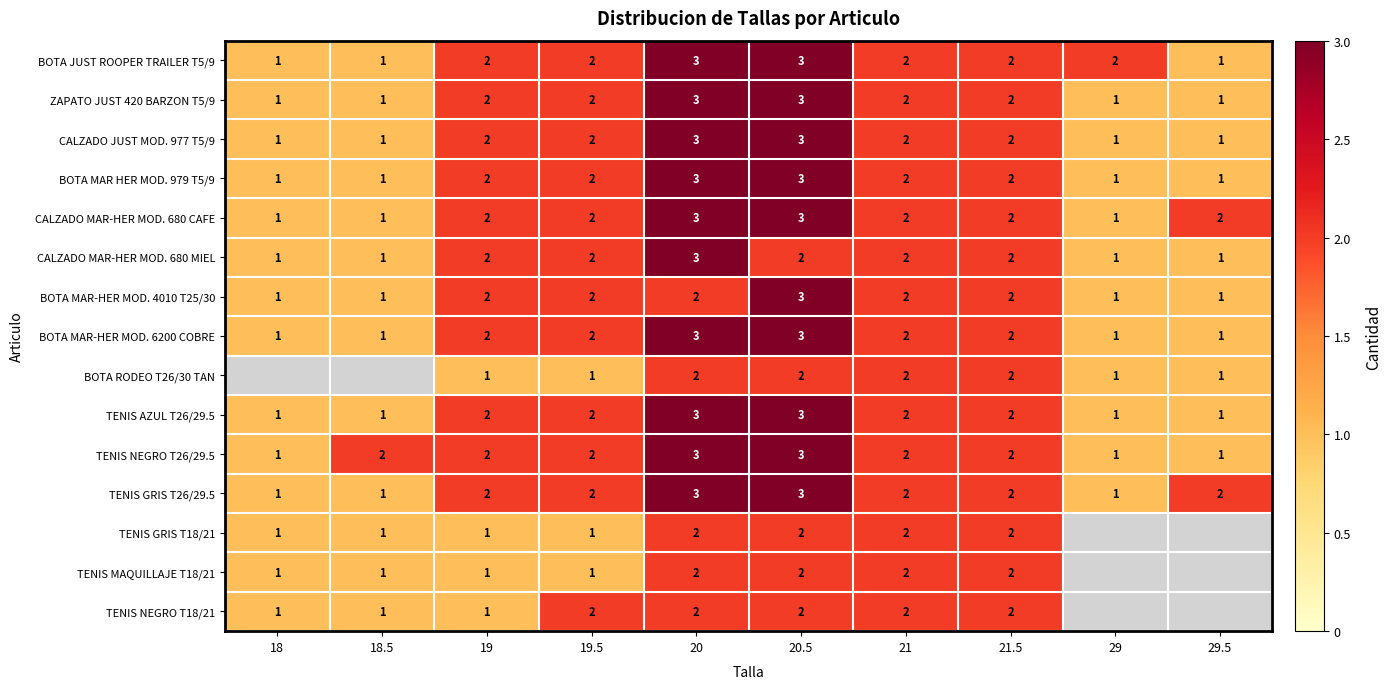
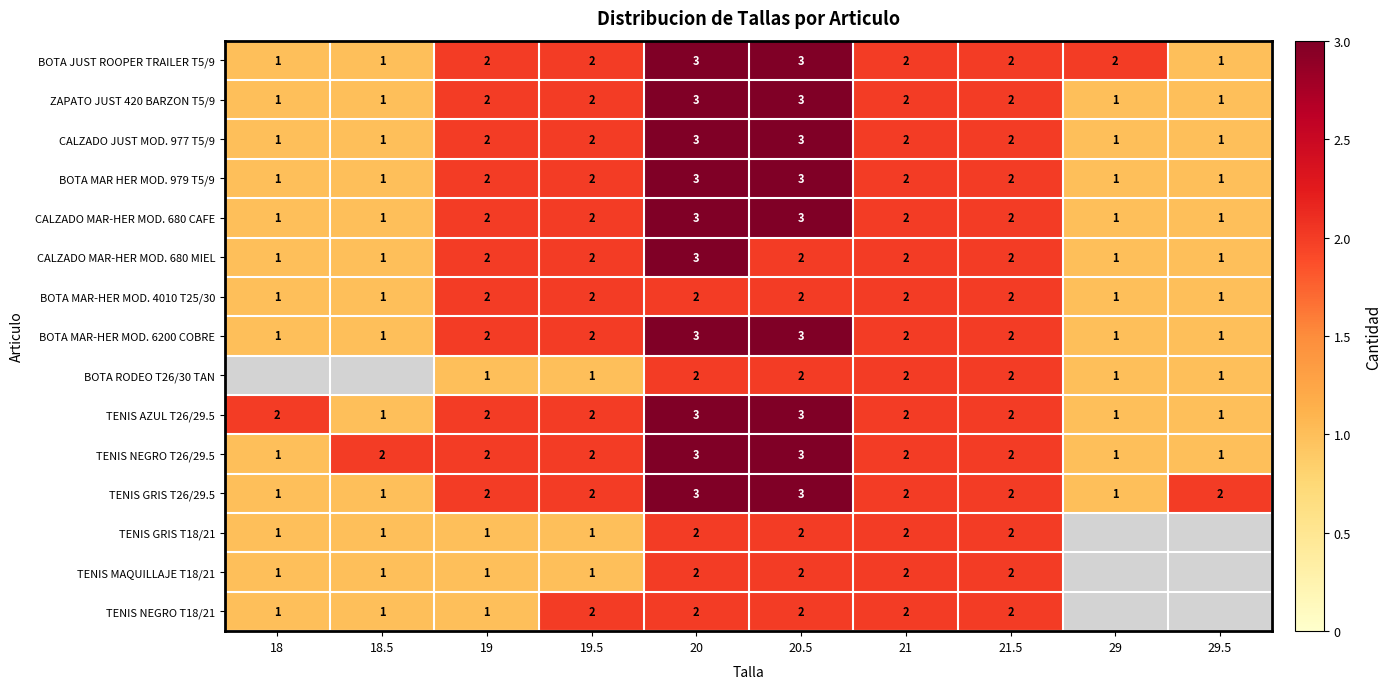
  {
    "BOTA JUST ROOPER TRAILER T5/9": {
      "18": 1,
      "18.5": 1,
      "19": 2,
      "19.5": 2,
      "20": 3,
      "20.5": 3,
      "21": 2,
      "21.5": 2,
      "29": 2,
      "29.5": 1
    },
    "ZAPATO JUST 420 BARZON T5/9": {
      "18": 1,
      "18.5": 1,
      "19": 2,
      "19.5": 2,
      "20": 3,
      "20.5": 3,
      "21": 2,
      "21.5": 2,
      "29": 1,
      "29.5": 1
    },
    "CALZADO JUST MOD. 977 T5/9": {
      "18": 1,
      "18.5": 1,
      "19": 2,
      "19.5": 2,
      "20": 3,
      "20.5": 3,
      "21": 2,
      "21.5": 2,
      "29": 1,
      "29.5": 1
    },
    "BOTA MAR HER MOD. 979 T5/9": {
      "18": 1,
      "18.5": 1,
      "19": 2,
      "19.5": 2,
      "20": 3,
      "20.5": 3,
      "21": 2,
      "21.5": 2,
      "29": 1,
      "29.5": 1
    },
    "CALZADO MAR-HER MOD. 680 CAFE": {
      "18": 1,
      "18.5": 1,
      "19": 2,
      "19.5": 2,
      "20": 3,
      "20.5": 3,
      "21": 2,
      "21.5": 2,
      "29": 1,
-     "29.5": 2
+     "29.5": 1
    },
    "CALZADO MAR-HER MOD. 680 MIEL": {
      "18": 1,
      "18.5": 1,
      "19": 2,
      "19.5": 2,
      "20": 3,
      "20.5": 2,
      "21": 2,
      "21.5": 2,
      "29": 1,
      "29.5": 1
    },
    "BOTA MAR-HER MOD. 4010 T25/30": {
      "18": 1,
      "18.5": 1,
      "19": 2,
      "19.5": 2,
      "20": 2,
-     "20.5": 3,
+     "20.5": 2,
      "21": 2,
      "21.5": 2,
      "29": 1,
      "29.5": 1
    },
    "BOTA MAR-HER MOD. 6200 COBRE": {
      "18": 1,
      "18.5": 1,
      "19": 2,
      "19.5": 2,
      "20": 3,
      "20.5": 3,
      "21": 2,
      "21.5": 2,
      "29": 1,
      "29.5": 1
    },
    "BOTA RODEO T26/30 TAN": {
      "19": 1,
      "19.5": 1,
      "20": 2,
      "20.5": 2,
      "21": 2,
      "21.5": 2,
      "29": 1,
      "29.5": 1
    },
    "TENIS AZUL T26/29.5": {
-     "18": 1,
+     "18": 2,
      "18.5": 1,
      "19": 2,
      "19.5": 2,
      "20": 3,
      "20.5": 3,
      "21": 2,
      "21.5": 2,
      "29": 1,
      "29.5": 1
    },
    "TENIS NEGRO T26/29.5": {
      "18": 1,
      "18.5": 2,
      "19": 2,
      "19.5": 2,
      "20": 3,
      "20.5": 3,
      "21": 2,
      "21.5": 2,
      "29": 1,
      "29.5": 1
    },
    "TENIS GRIS T26/29.5": {
      "18": 1,
      "18.5": 1,
      "19": 2,
      "19.5": 2,
      "20": 3,
      "20.5": 3,
      "21": 2,
      "21.5": 2,
      "29": 1,
      "29.5": 2
    },
    "TENIS GRIS T18/21": {
      "18": 1,
      "18.5": 1,
      "19": 1,
      "19.5": 1,
      "20": 2,
      "20.5": 2,
      "21": 2,
      "21.5": 2
    },
    "TENIS MAQUILLAJE T18/21": {
      "18": 1,
      "18.5": 1,
      "19": 1,
      "19.5": 1,
      "20": 2,
      "20.5": 2,
      "21": 2,
      "21.5": 2
    },
    "TENIS NEGRO T18/21": {
      "18": 1,
      "18.5": 1,
      "19": 1,
      "19.5": 2,
      "20": 2,
      "20.5": 2,
      "21": 2,
      "21.5": 2
    }
  }
